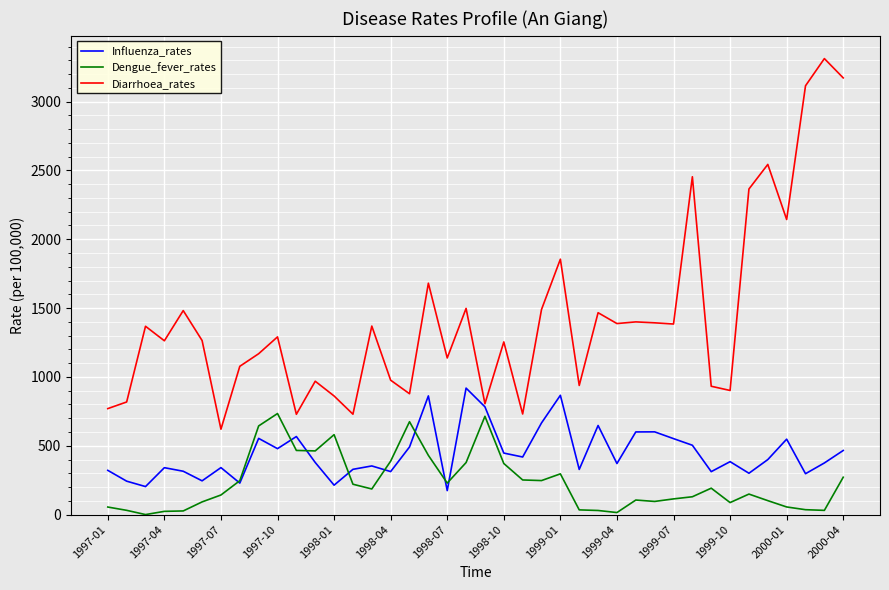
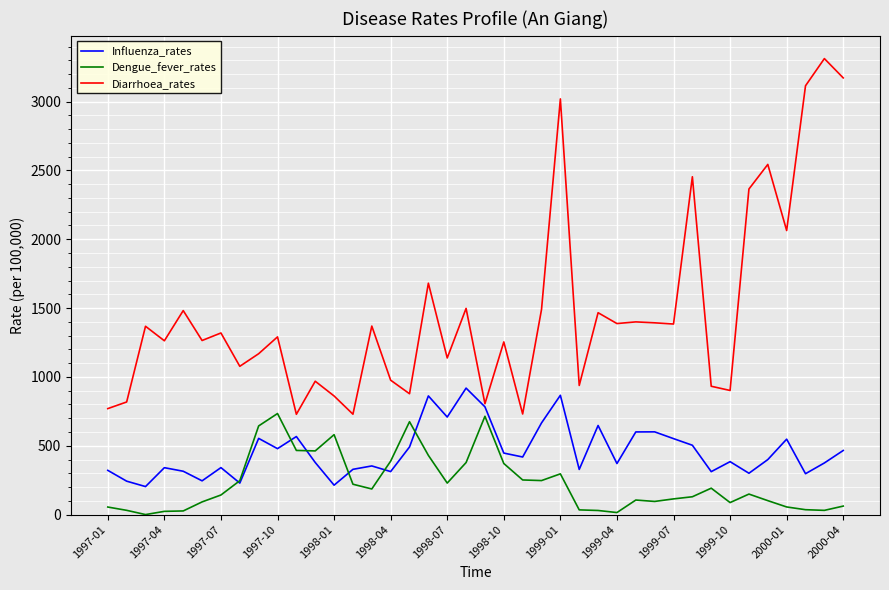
  {
    "Influenza_rates": {
      "1997-01": 320,
      "1997-04": 340,
      "1997-07": 340,
      "1997-10": 480,
      "1998-01": 210,
      "1998-04": 310,
-     "1998-07": 170,
+     "1998-07": 710,
      "1998-10": 450,
      "1999-01": 870,
      "1999-04": 370,
      "1999-07": 550,
      "1999-10": 380,
      "2000-01": 550,
      "2000-04": 470
    },
    "Dengue_fever_rates": {
      "1997-01": 50,
      "1997-04": 20,
      "1997-07": 140,
      "1997-10": 730,
      "1998-01": 580,
      "1998-04": 390,
      "1998-07": 230,
      "1998-10": 370,
      "1999-01": 300,
      "1999-04": 10,
      "1999-07": 110,
      "1999-10": 90,
      "2000-01": 60,
-     "2000-04": 270
+     "2000-04": 60
    },
    "Diarrhoea_rates": {
      "1997-01": 770,
      "1997-04": 1260,
-     "1997-07": 620,
+     "1997-07": 1320,
      "1997-10": 1290,
      "1998-01": 860,
      "1998-04": 980,
      "1998-07": 1140,
      "1998-10": 1250,
-     "1999-01": 1860,
+     "1999-01": 3020,
      "1999-04": 1390,
      "1999-07": 1380,
      "1999-10": 900,
-     "2000-01": 2140,
+     "2000-01": 2060,
      "2000-04": 3170
    }
  }
